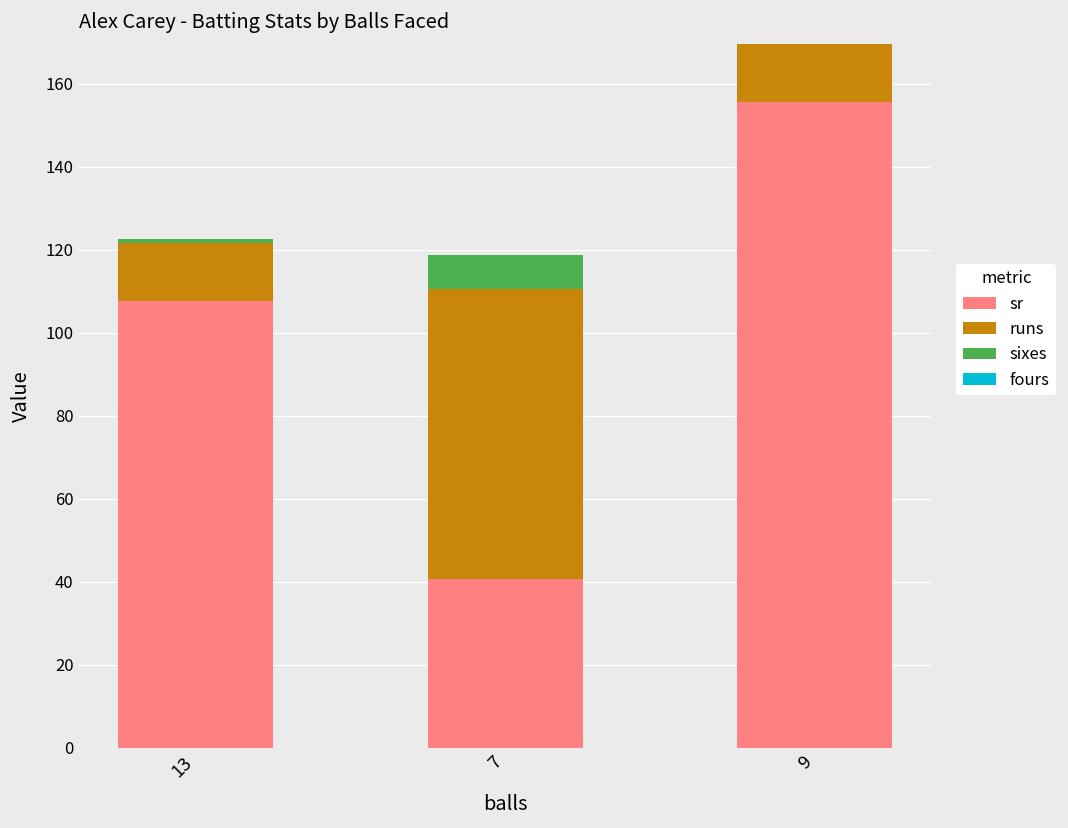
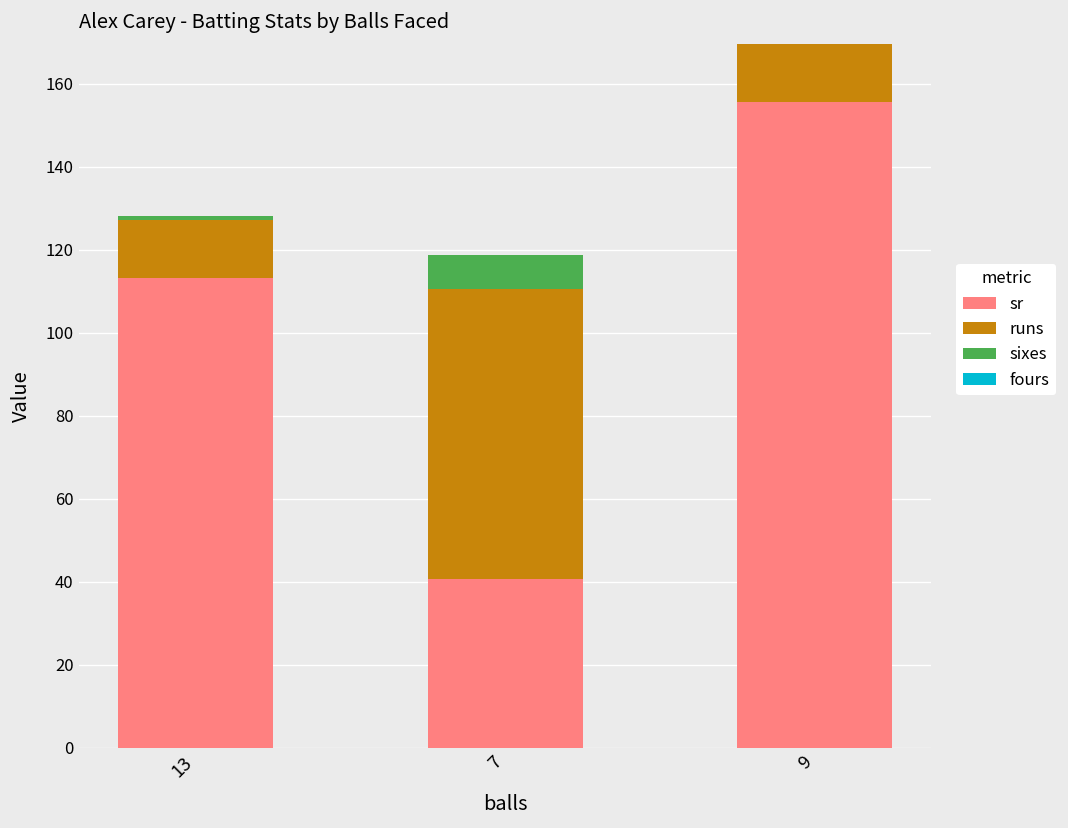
  {
    "sr": {
-     "13": 108,
+     "13": 113,
      "7": 41,
      "9": 156
    },
    "runs": {
      "13": 14,
      "7": 70,
      "9": 14
    },
    "fours": {
      "9": 0
    }
  }
